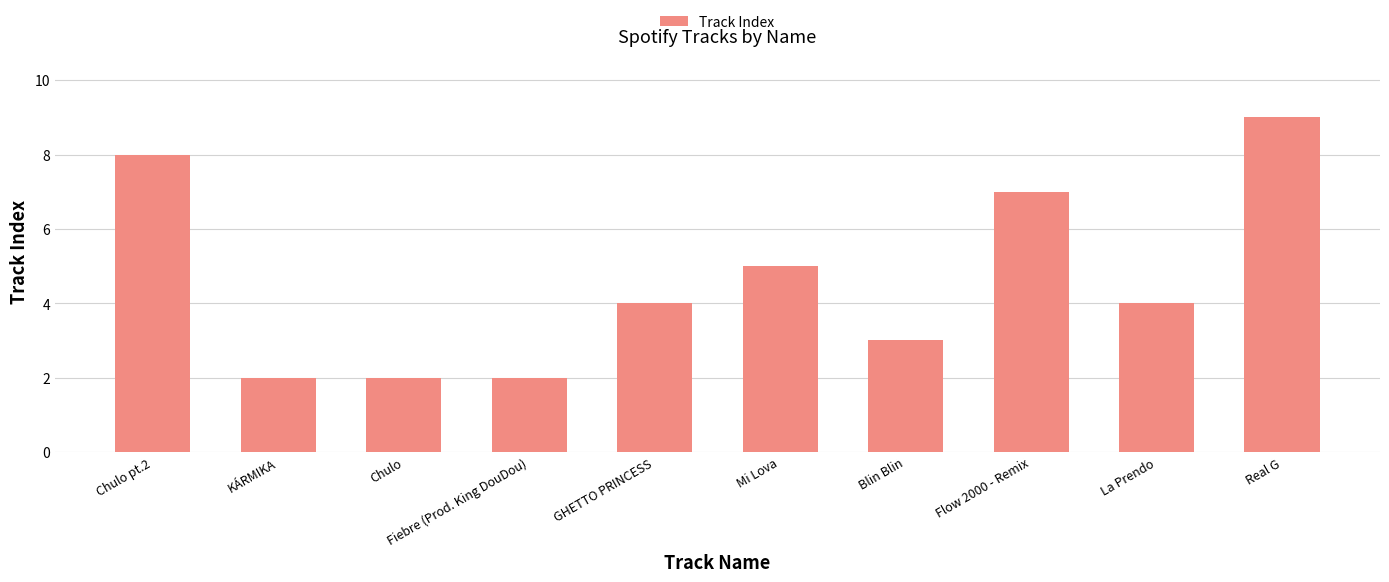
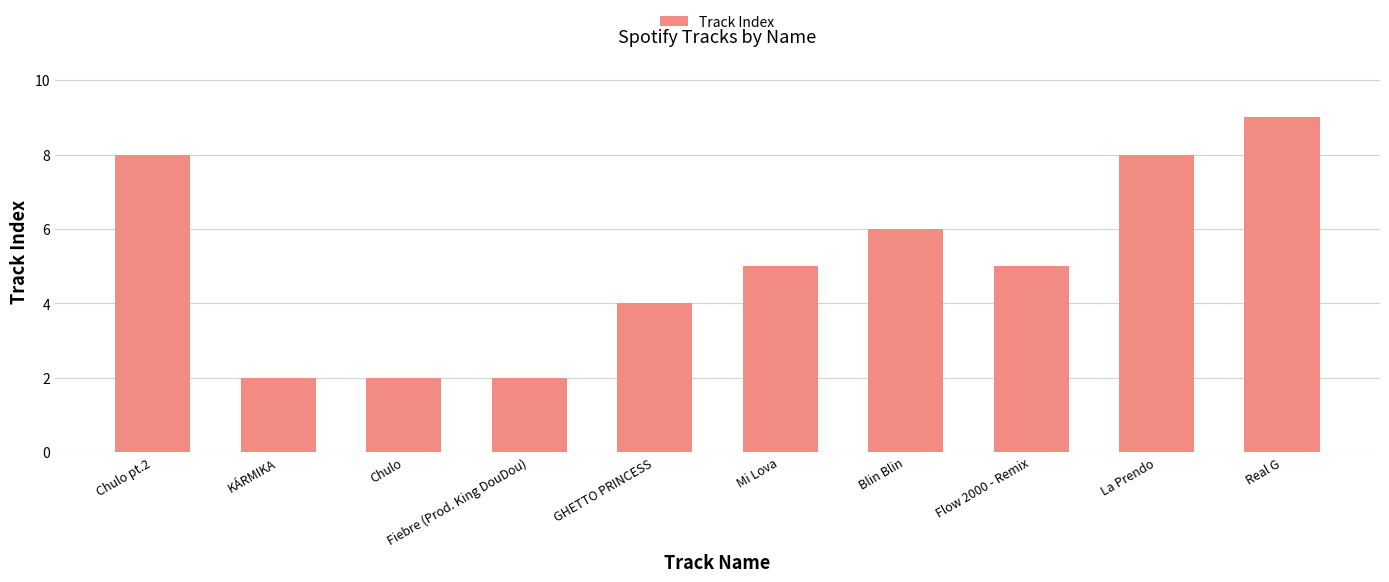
  {
    "Chulo pt.2": 8,
    "KÁRMIKA": 2,
    "Chulo": 2,
    "Fiebre (Prod. King DouDou)": 2,
    "GHETTO PRINCESS": 4,
    "Mi Lova": 5,
-   "Blin Blin": 3,
-   "Flow 2000 - Remix": 7,
-   "La Prendo": 4,
+   "Blin Blin": 6,
+   "Flow 2000 - Remix": 5,
+   "La Prendo": 8,
    "Real G": 9
  }
